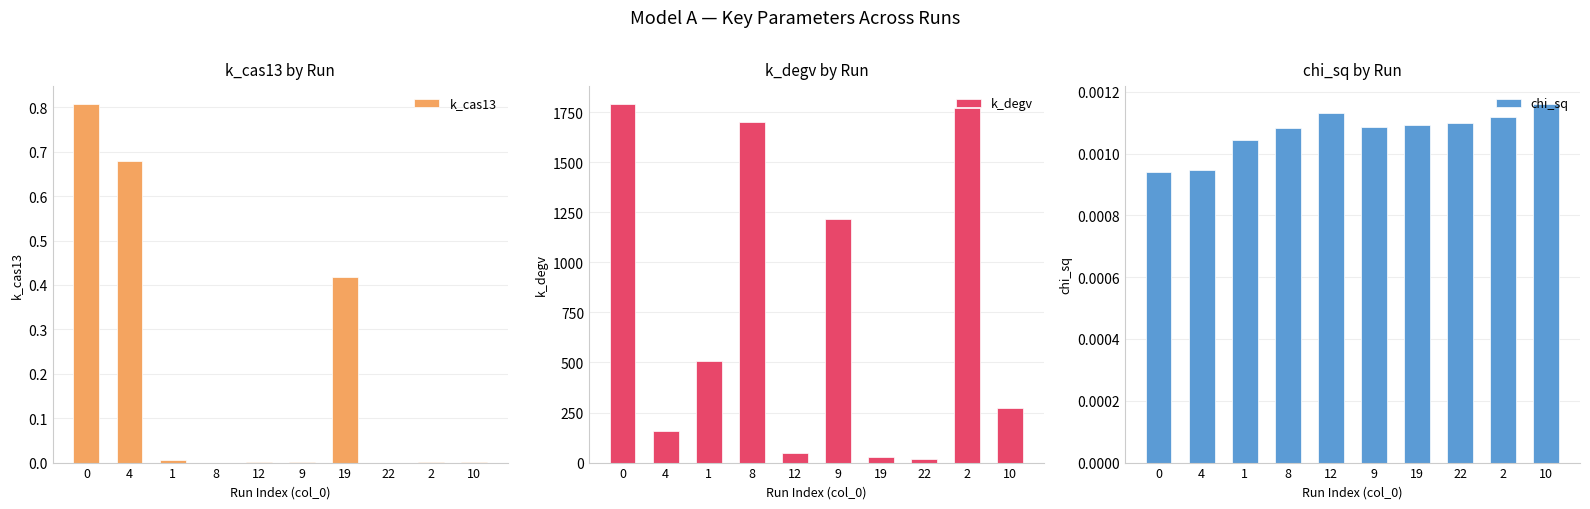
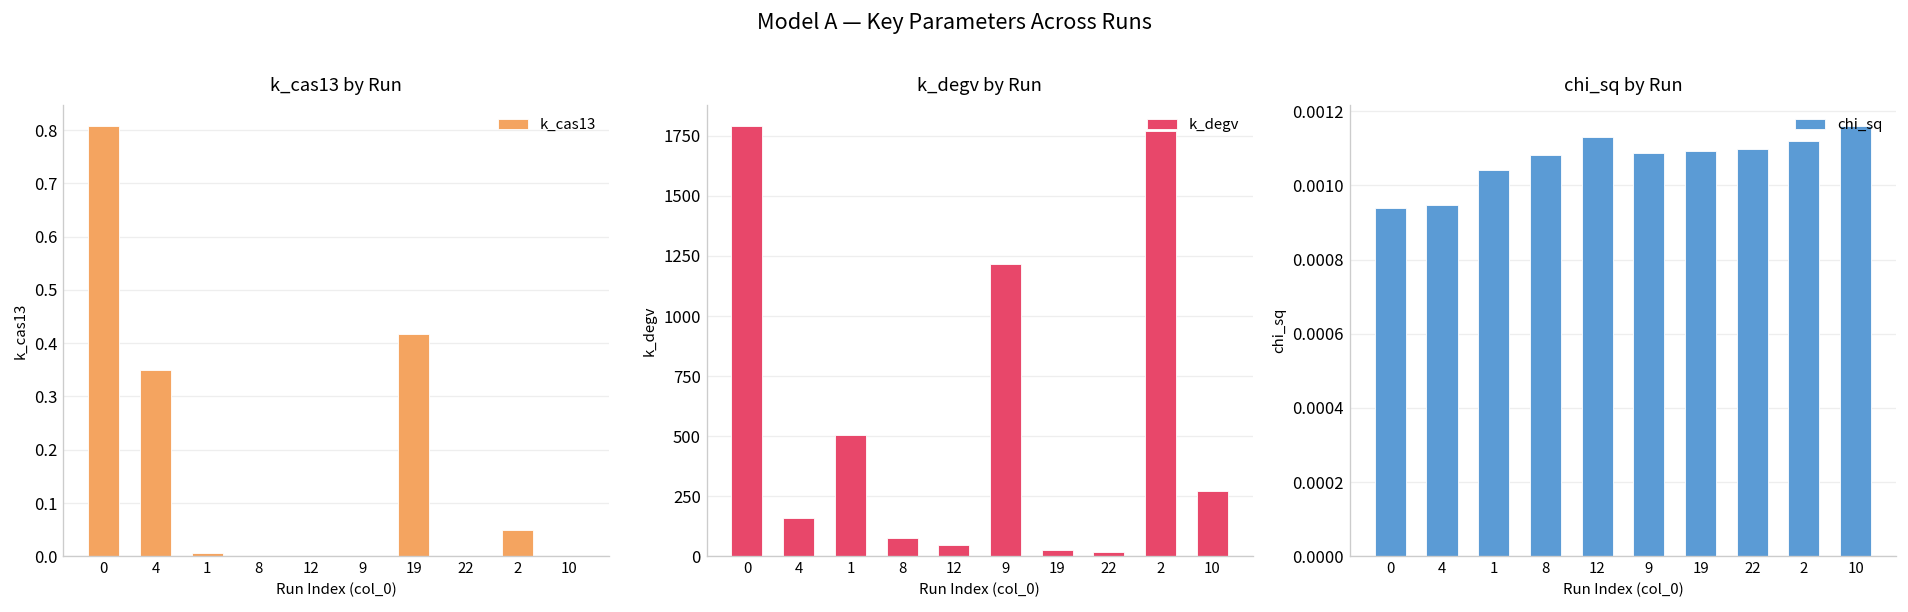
  {
    "k_cas13 by Run": {
      "0": 0.81,
-     "4": 0.68,
+     "4": 0.35,
      "1": 0.01,
      "19": 0.42,
-     "2": 0.00
+     "2": 0.05
    },
    "k_degv by Run": {
      "0": 1790,
      "4": 160,
      "1": 510,
-     "8": 1700,
+     "8": 80,
      "12": 50,
      "9": 1220,
      "19": 30,
      "22": 20,
      "2": 1770,
      "10": 270
    },
    "chi_sq by Run": {
      "0": 0.00094,
      "4": 0.00095,
      "1": 0.00104,
      "8": 0.00108,
      "12": 0.00113,
      "9": 0.00109,
      "19": 0.00109,
      "22": 0.00110,
      "2": 0.00112,
      "10": 0.00116
    }
  }
